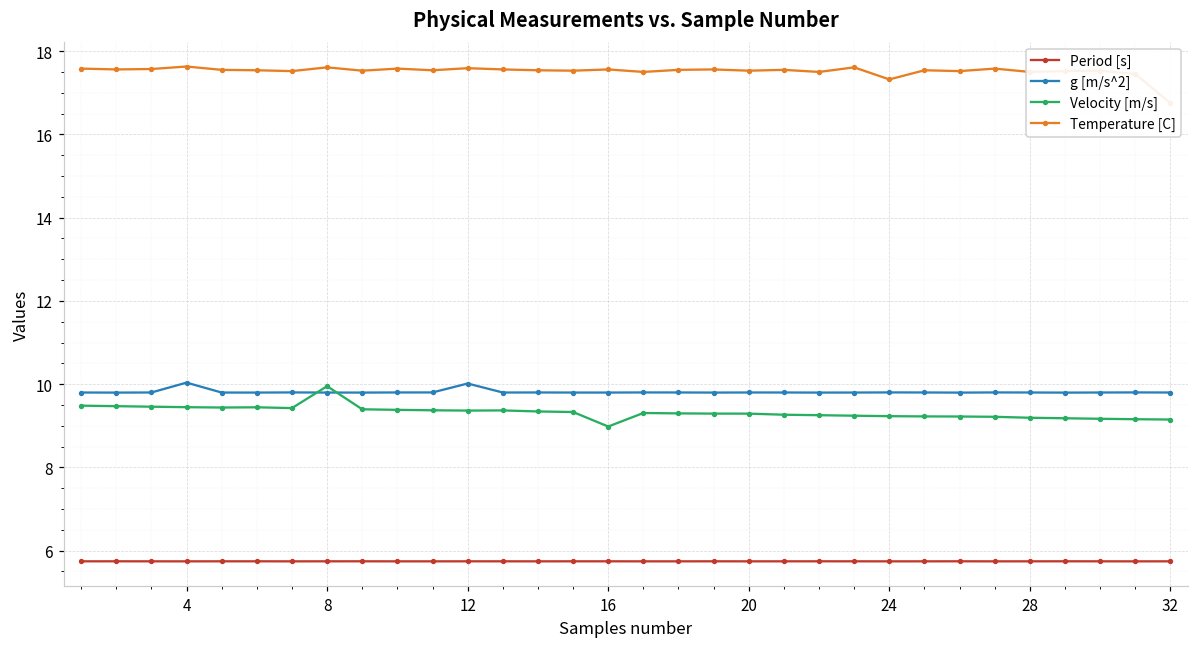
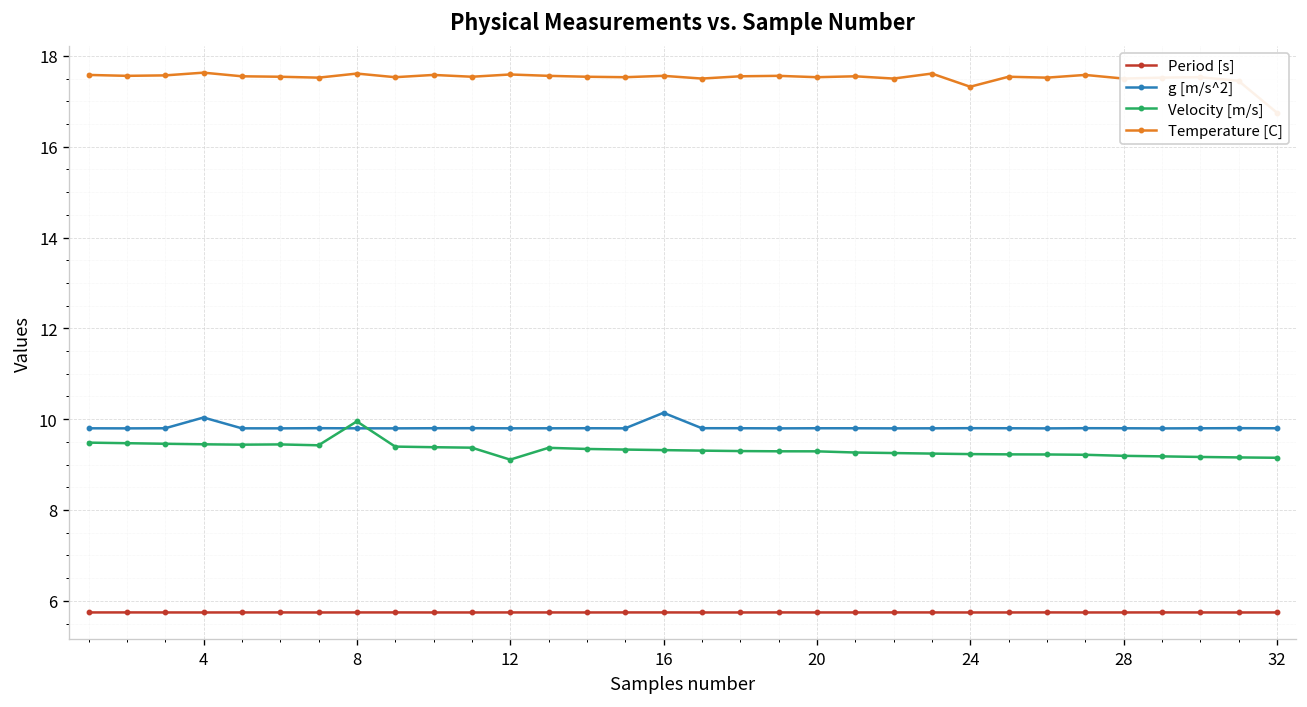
  {
    "Period [s]": {
      "4": 5.7,
      "8": 5.7,
      "12": 5.7,
      "16": 5.7,
      "20": 5.7,
      "24": 5.7,
      "28": 5.7,
      "32": 5.7
    },
    "g [m/s^2]": {
      "4": 10.0,
      "8": 9.8,
-     "12": 10.0,
-     "16": 9.8,
+     "12": 9.8,
+     "16": 10.1,
      "20": 9.8,
      "24": 9.8,
      "28": 9.8,
      "32": 9.8
    },
    "Velocity [m/s]": {
      "4": 9.4,
      "8": 10.0,
-     "12": 9.4,
-     "16": 9.0,
+     "12": 9.1,
+     "16": 9.3,
      "20": 9.3,
      "24": 9.2,
      "28": 9.2,
      "32": 9.1
    },
    "Temperature [C]": {
      "4": 17.6,
      "8": 17.6,
      "12": 17.6,
      "16": 17.6,
      "20": 17.5,
      "24": 17.3
    }
  }
